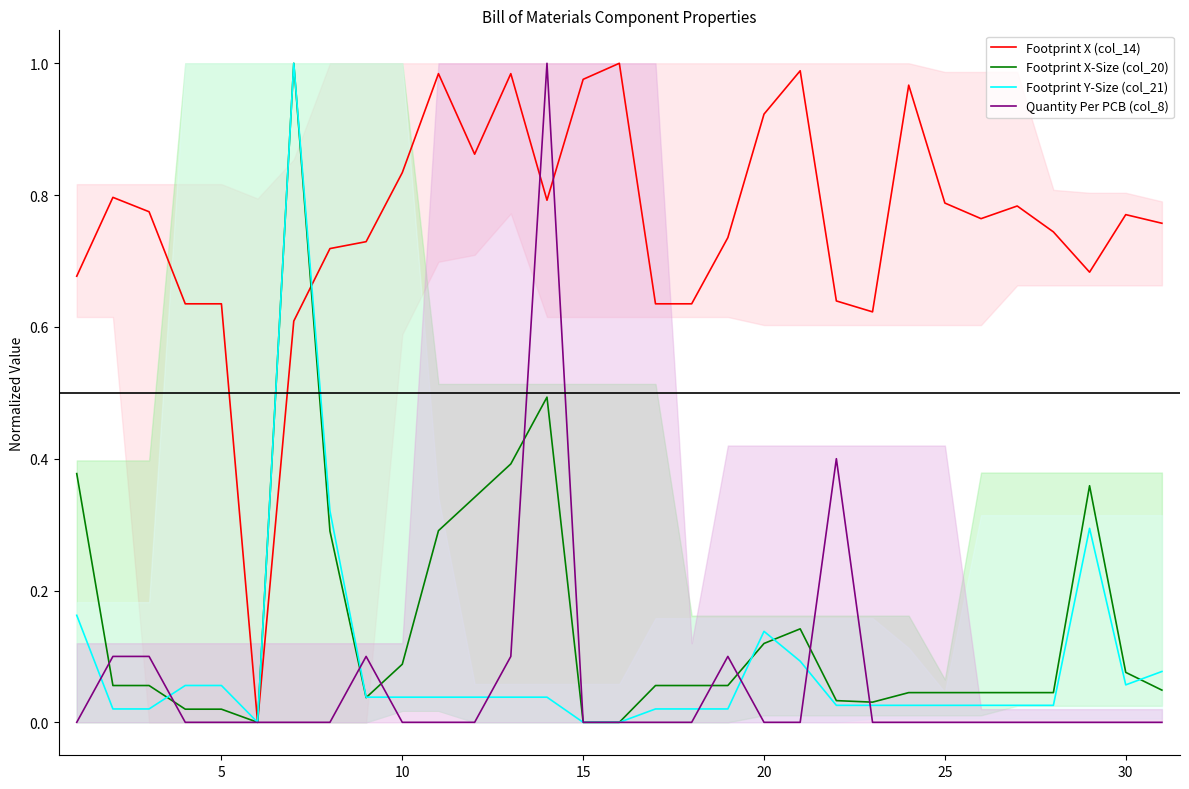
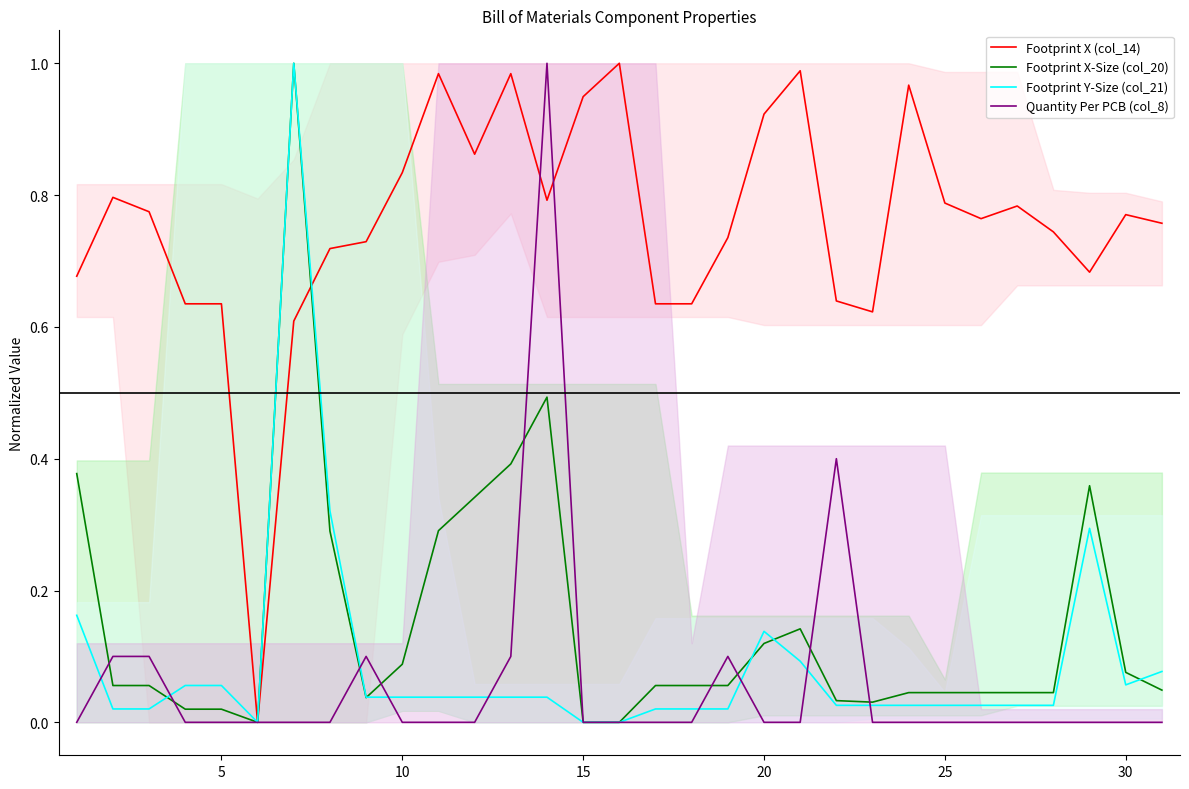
  {
    "Footprint X (col_14)": {
      "5": 0.64,
      "10": 0.83,
-     "15": 0.98,
+     "15": 0.95,
      "20": 0.92,
      "25": 0.79,
      "30": 0.77
    },
    "Footprint X-Size (col_20)": {
      "5": 0.02,
      "10": 0.09,
      "20": 0.12,
      "30": 0.08
    },
    "Footprint Y-Size (col_21)": {
      "5": 0.06,
      "10": 0.04,
      "20": 0.14,
      "25": 0.03,
      "30": 0.06
    },
    "Quantity Per PCB (col_8)": {
      "5": 0.00,
      "10": 0.00,
      "20": 0.00,
      "25": 0.00,
      "30": 0.00
    }
  }
